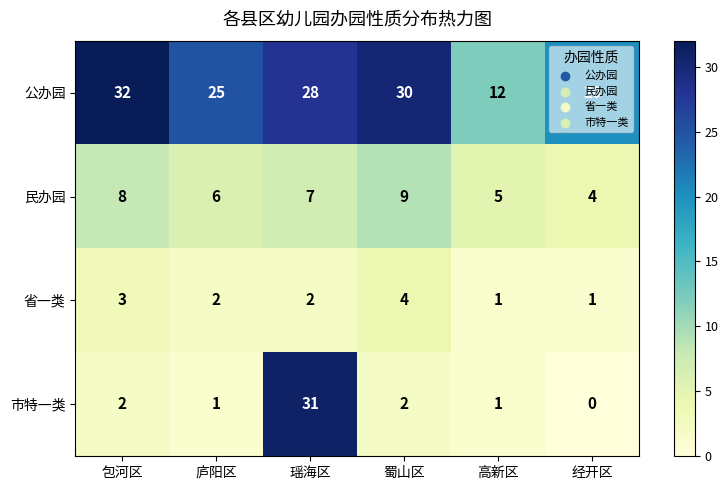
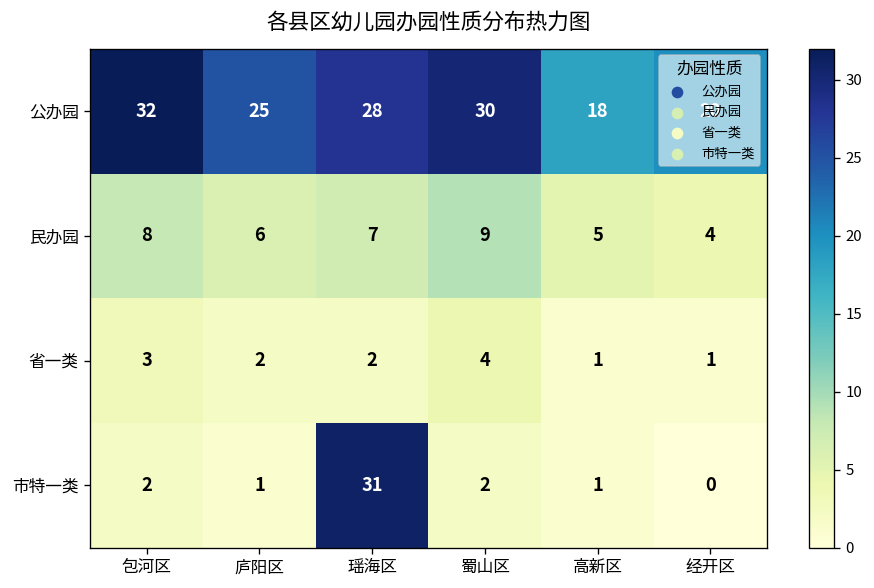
  {
    "公办园": {
      "包河区": 32,
      "庐阳区": 25,
      "瑶海区": 28,
      "蜀山区": 30,
-     "高新区": 12
+     "高新区": 18
    },
    "民办园": {
      "包河区": 8,
      "庐阳区": 6,
      "瑶海区": 7,
      "蜀山区": 9,
      "高新区": 5,
      "经开区": 4
    },
    "省一类": {
      "包河区": 3,
      "庐阳区": 2,
      "瑶海区": 2,
      "蜀山区": 4,
      "高新区": 1,
      "经开区": 1
    },
    "市特一类": {
      "包河区": 2,
      "庐阳区": 1,
      "瑶海区": 31,
      "蜀山区": 2,
      "高新区": 1,
      "经开区": 0
    }
  }
